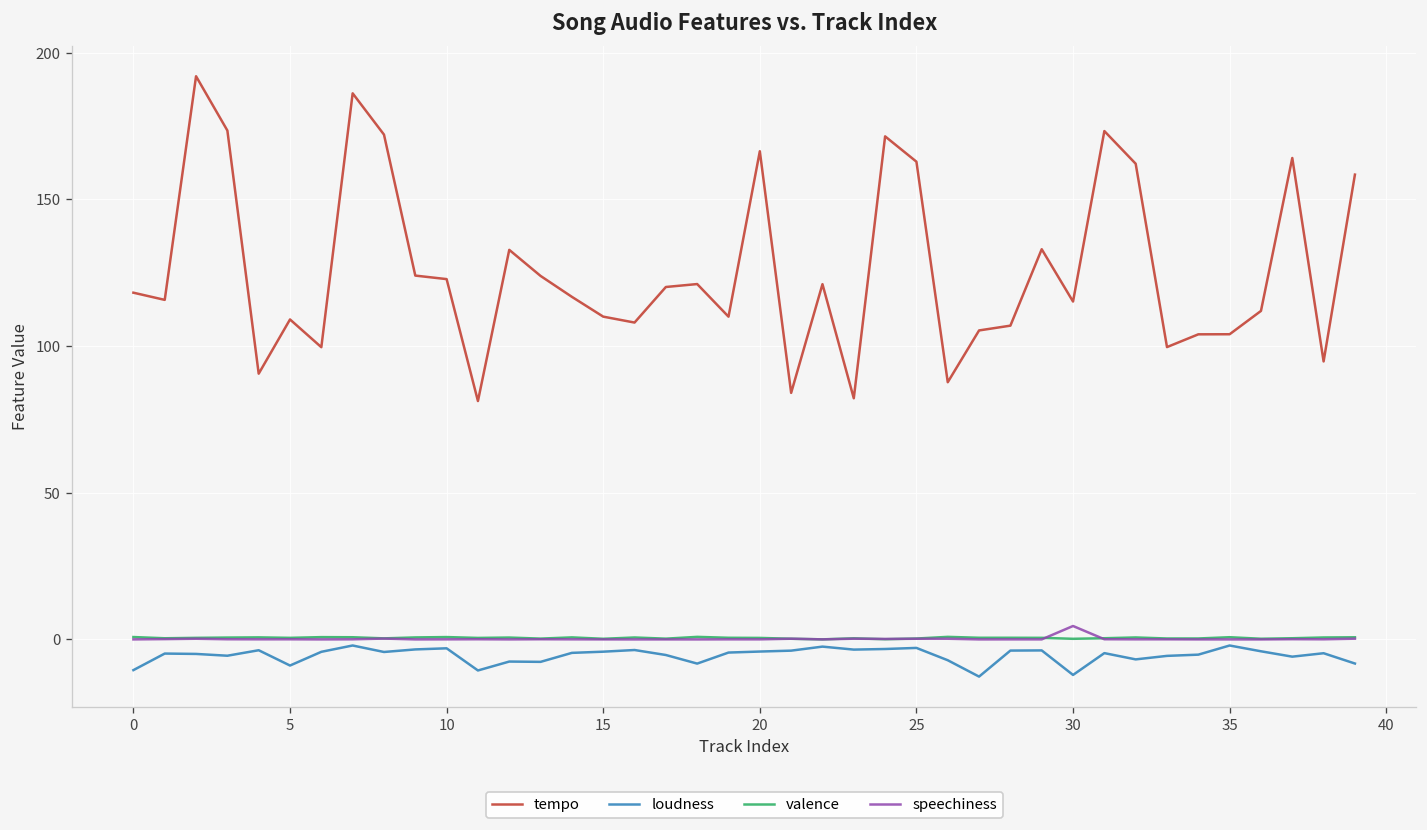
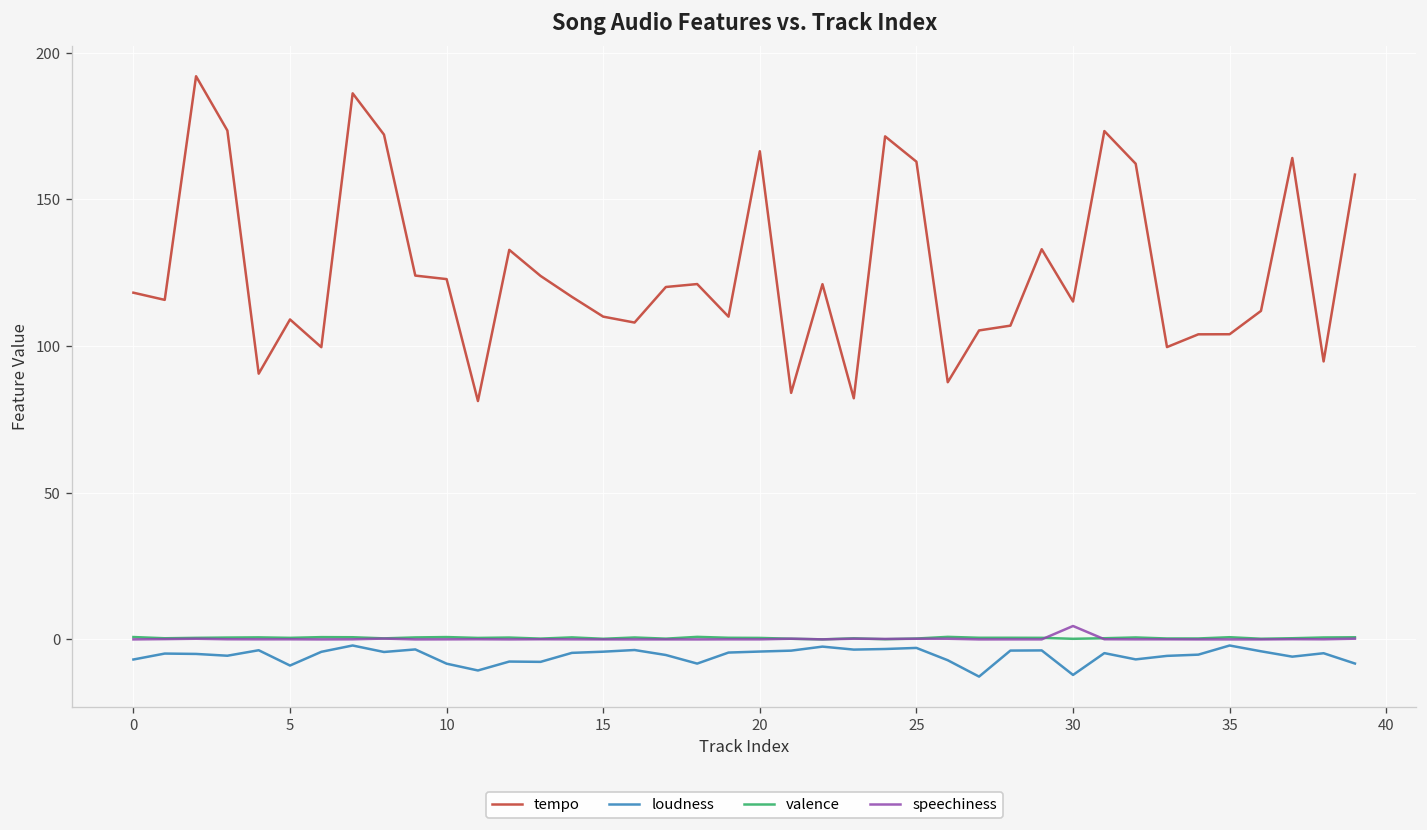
  {
    "tempo": {
      "0": 118,
      "5": 109,
      "10": 123,
      "15": 110,
      "20": 166,
      "25": 163,
      "30": 115,
      "35": 104
    },
    "loudness": {
-     "0": -10,
+     "0": -7,
      "5": -9,
-     "10": -3,
+     "10": -8,
      "15": -4,
      "20": -4,
      "25": -3,
      "30": -12,
      "35": -2
    },
    "valence": {
      "30": 0
    },
    "speechiness": {
      "30": 5
    }
  }
